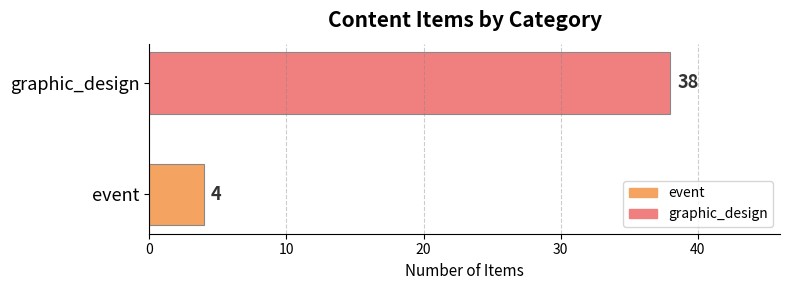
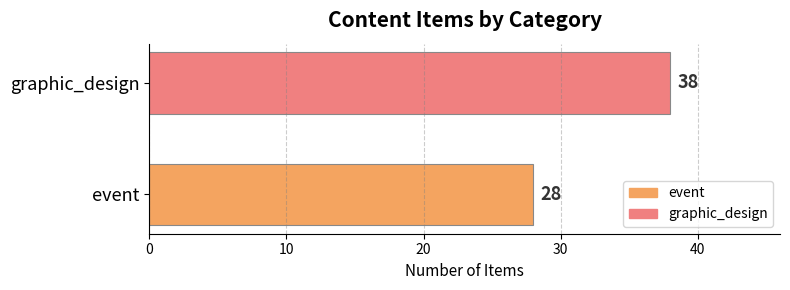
  {
    "graphic_design": 38,
-   "event": 4
+   "event": 28
  }
